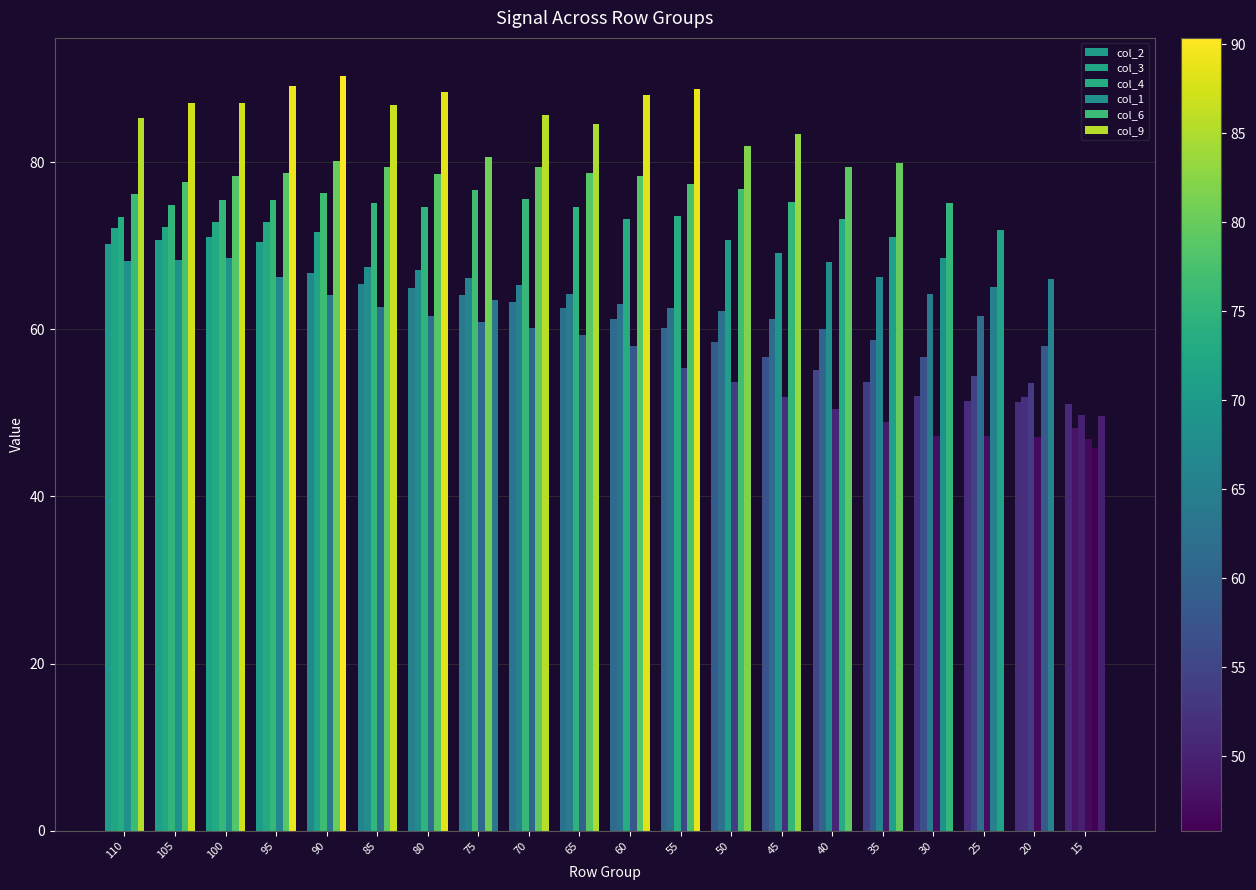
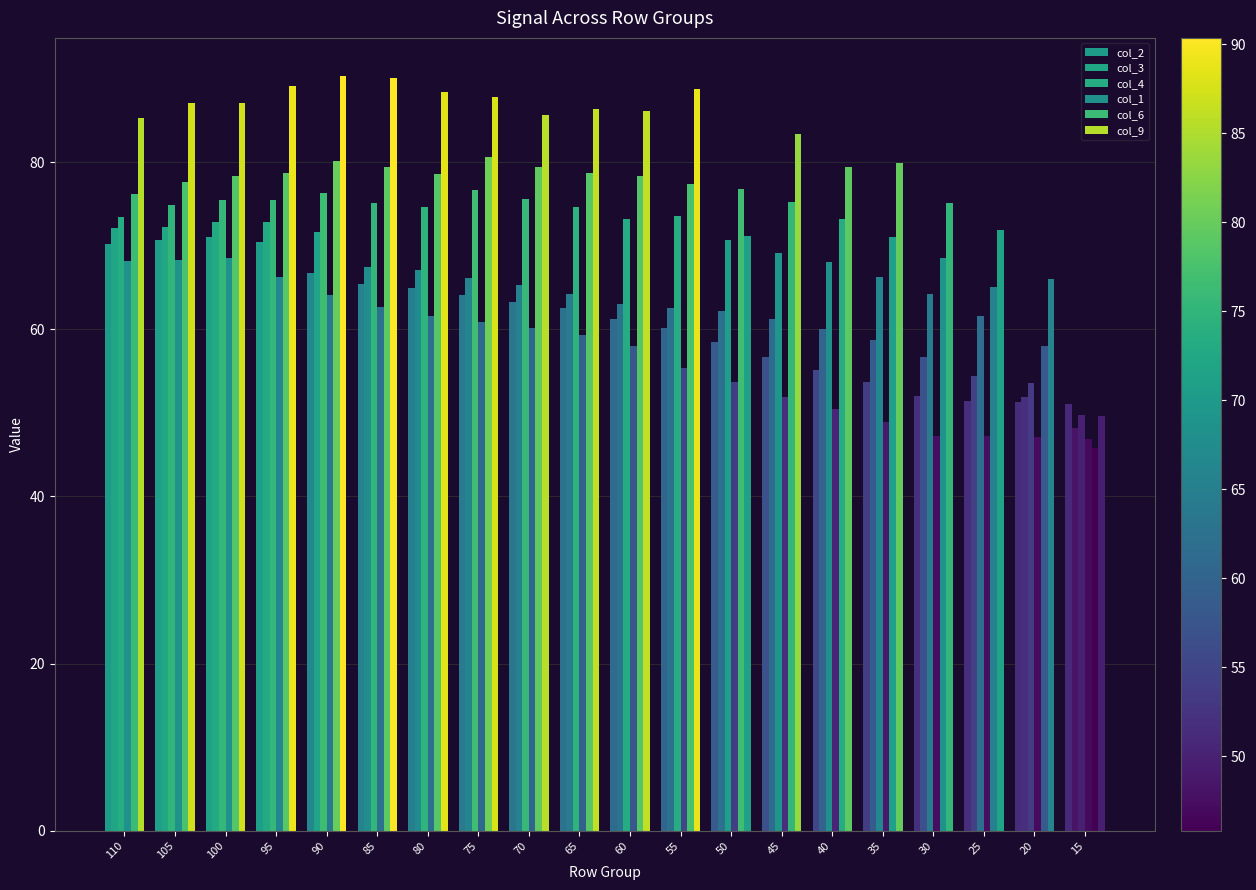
  {
    "col_9": {
      "110": 85,
      "105": 87,
      "100": 87,
      "95": 89,
      "90": 90,
-     "85": 87,
+     "85": 90,
      "80": 88,
-     "75": 63,
+     "75": 88,
      "70": 86,
-     "65": 85,
-     "60": 88,
+     "65": 86,
+     "60": 86,
      "55": 89,
-     "50": 82,
+     "50": 71,
      "45": 83,
      "40": 79,
      "35": 80,
      "30": 75,
      "25": 72,
      "20": 66,
      "15": 50
    }
  }
